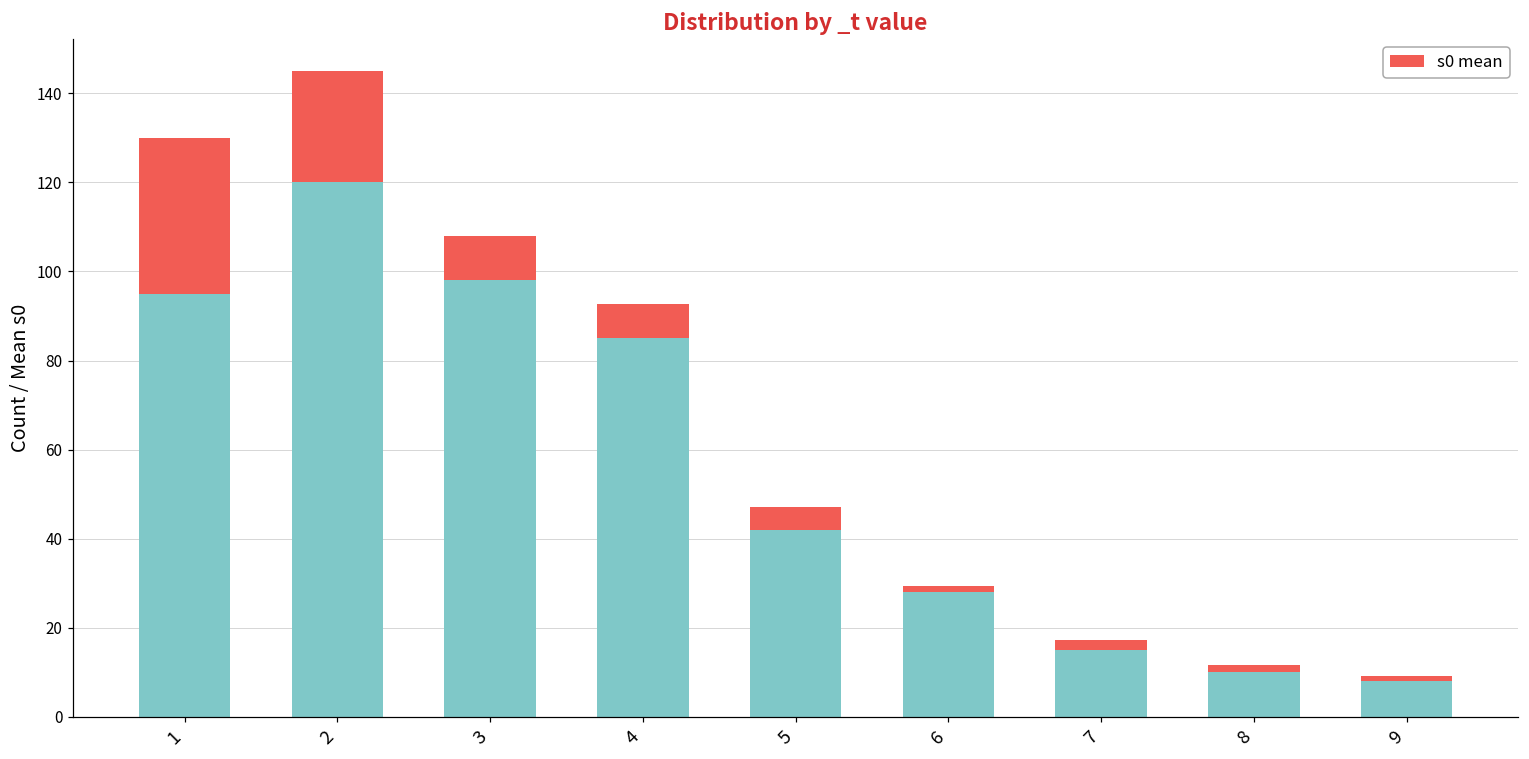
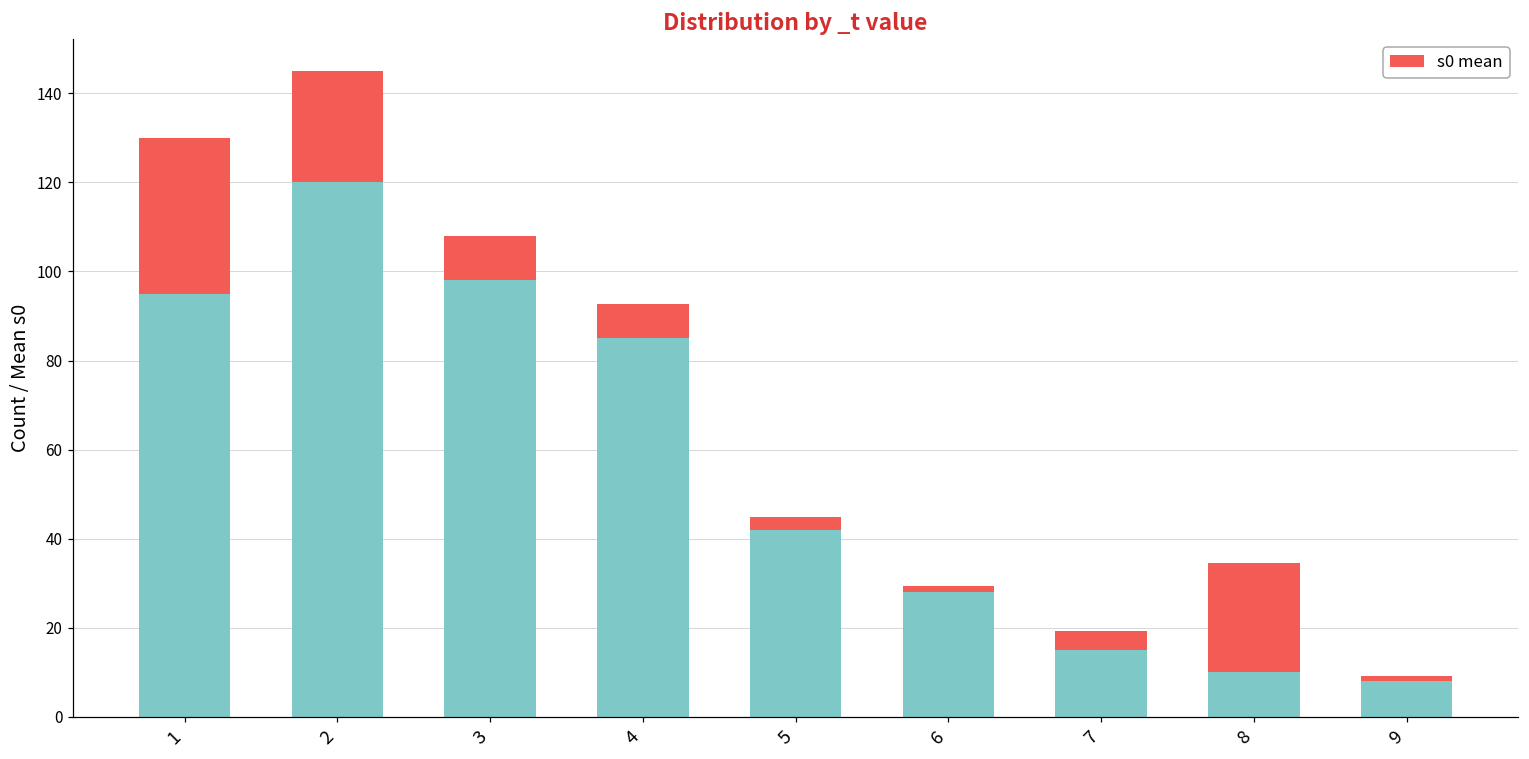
  {
    "s0 mean": {
      "1": 35,
      "2": 25,
      "3": 10,
      "4": 8,
-     "5": 5,
+     "5": 3,
      "6": 1,
-     "7": 2,
-     "8": 2,
+     "7": 4,
+     "8": 25,
      "9": 1
    }
  }
